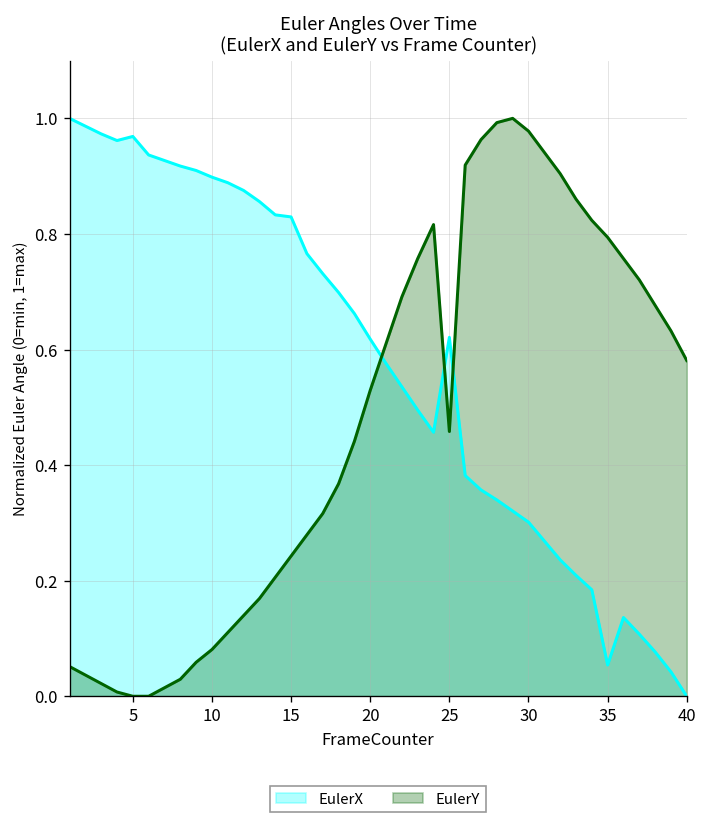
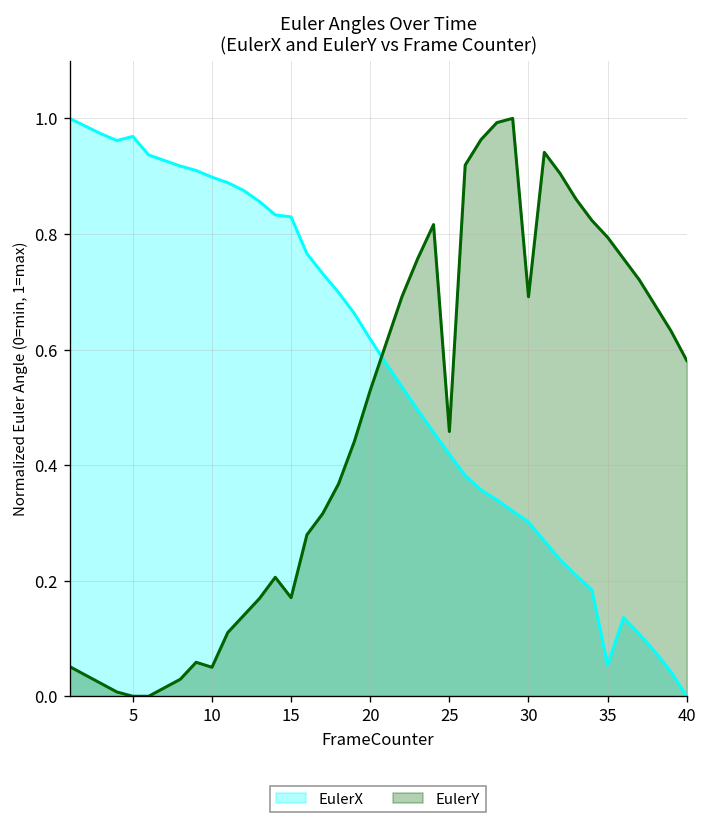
  {
    "EulerX": {
      "5": 0.97,
      "10": 0.90,
      "15": 0.83,
      "20": 0.62,
-     "25": 0.62,
+     "25": 0.42,
      "30": 0.30,
      "35": 0.05,
      "40": 0.00
    },
    "EulerY": {
      "5": 0.00,
-     "10": 0.08,
-     "15": 0.24,
+     "10": 0.05,
+     "15": 0.17,
      "20": 0.53,
      "25": 0.46,
-     "30": 0.98,
+     "30": 0.69,
      "35": 0.79,
      "40": 0.58
    }
  }
